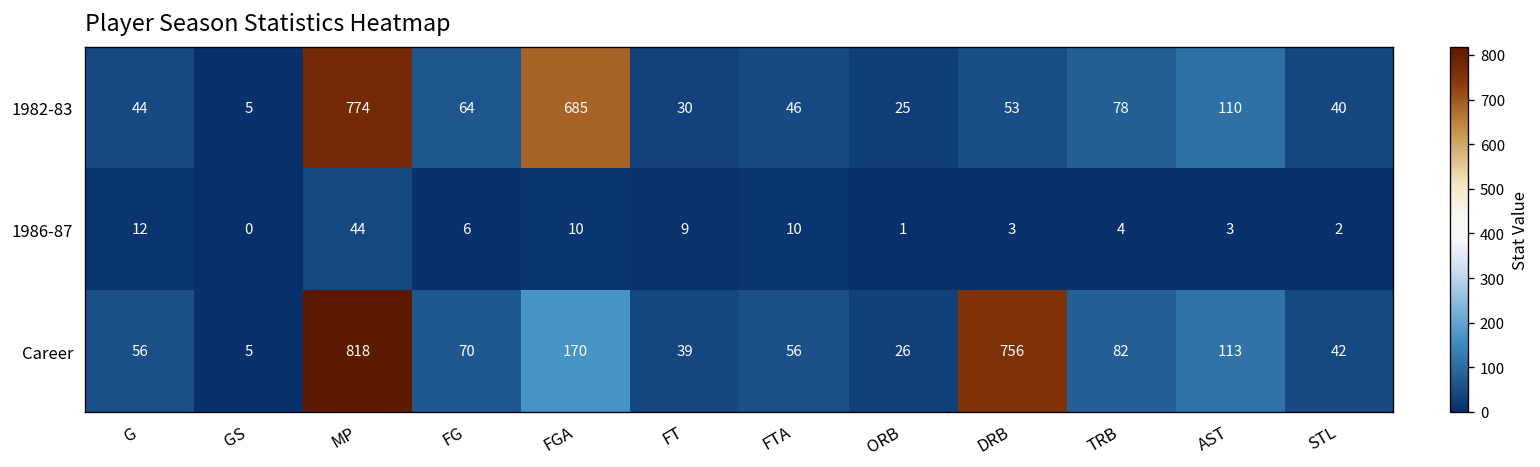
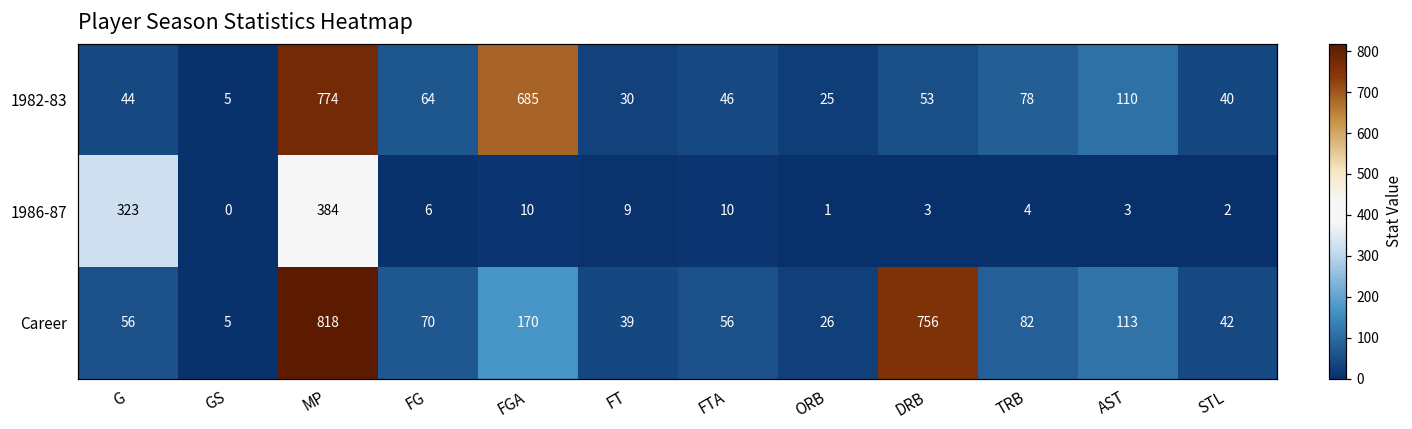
  {
    "1982-83": {
      "G": 44,
      "GS": 5,
      "MP": 774,
      "FG": 64,
      "FGA": 685,
      "FT": 30,
      "FTA": 46,
      "ORB": 25,
      "DRB": 53,
      "TRB": 78,
      "AST": 110,
      "STL": 40
    },
    "1986-87": {
-     "G": 12,
+     "G": 323,
      "GS": 0,
-     "MP": 44,
+     "MP": 384,
      "FG": 6,
      "FGA": 10,
      "FT": 9,
      "FTA": 10,
      "ORB": 1,
      "DRB": 3,
      "TRB": 4,
      "AST": 3,
      "STL": 2
    },
    "Career": {
      "G": 56,
      "GS": 5,
      "MP": 818,
      "FG": 70,
      "FGA": 170,
      "FT": 39,
      "FTA": 56,
      "ORB": 26,
      "DRB": 756,
      "TRB": 82,
      "AST": 113,
      "STL": 42
    }
  }
